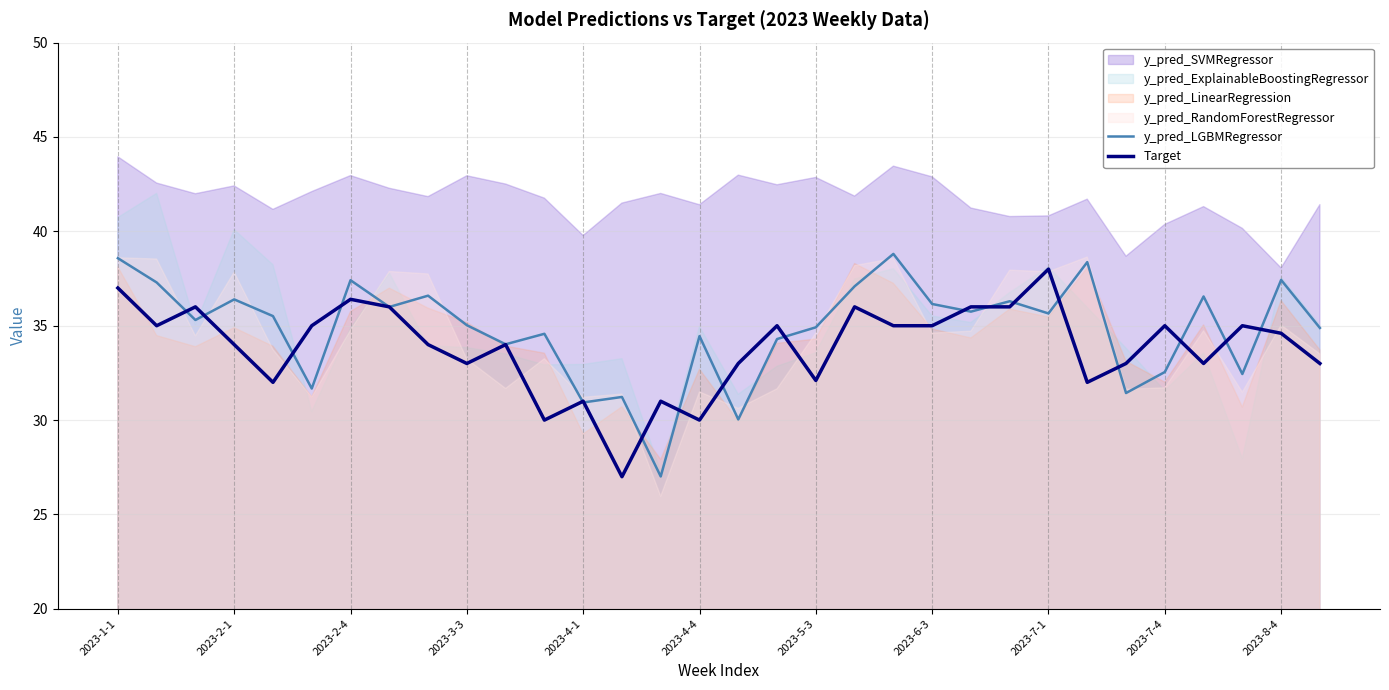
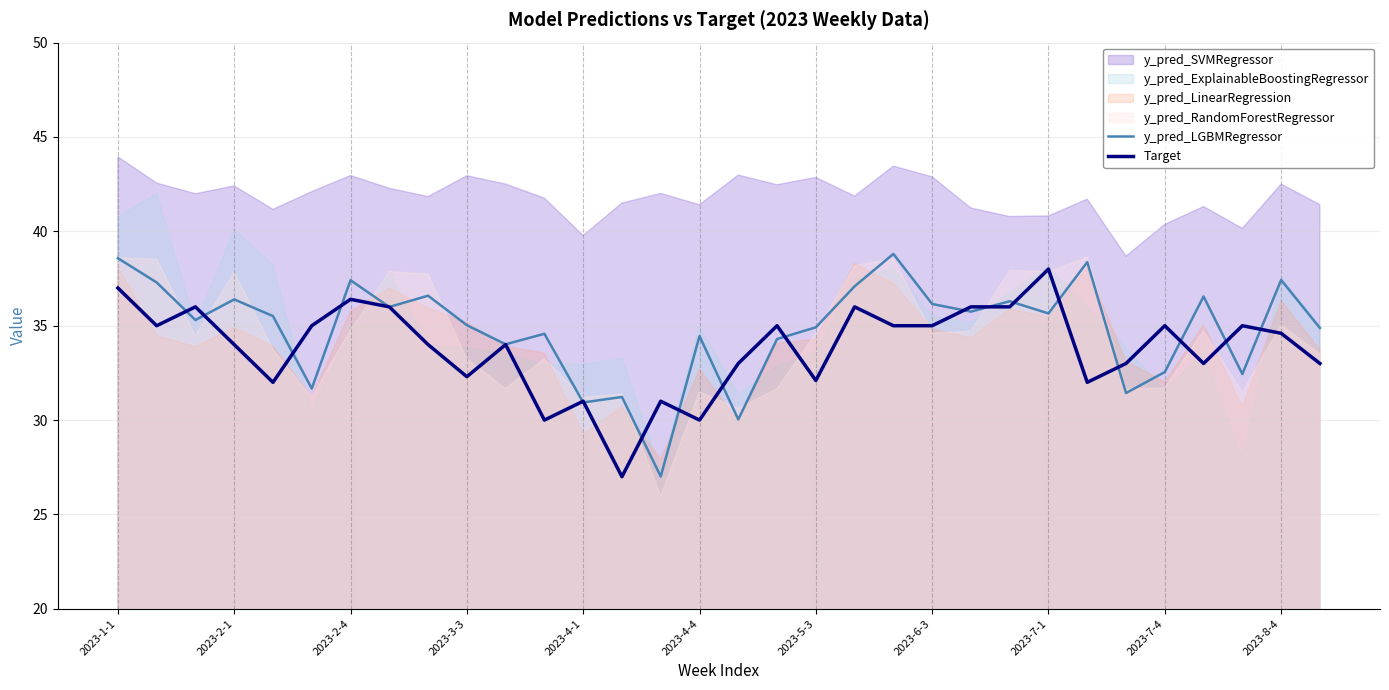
  {
    "y_pred_SVMRegressor": {
      "2023-1-1": 44.0,
      "2023-2-1": 42.4,
      "2023-2-4": 43.0,
      "2023-3-3": 42.9,
      "2023-4-1": 39.8,
      "2023-4-4": 41.4,
      "2023-5-3": 42.9,
      "2023-6-3": 42.9,
      "2023-7-1": 40.8,
      "2023-7-4": 40.4,
-     "2023-8-4": 38.1
+     "2023-8-4": 42.5
    },
    "y_pred_LGBMRegressor": {
      "2023-2-1": 36.4,
      "2023-2-4": 37.4,
      "2023-3-3": 35.0,
      "2023-4-4": 34.4,
      "2023-5-3": 34.9,
      "2023-6-3": 36.2,
      "2023-7-1": 35.7,
      "2023-7-4": 32.5,
      "2023-8-4": 37.4
    },
    "Target": {
      "2023-1-1": 37.0,
      "2023-2-1": 34.0,
      "2023-2-4": 36.4,
-     "2023-3-3": 33.0,
+     "2023-3-3": 32.3,
      "2023-4-4": 30.0,
      "2023-5-3": 32.1,
      "2023-6-3": 35.0,
      "2023-7-4": 35.0,
      "2023-8-4": 34.6
    }
  }
